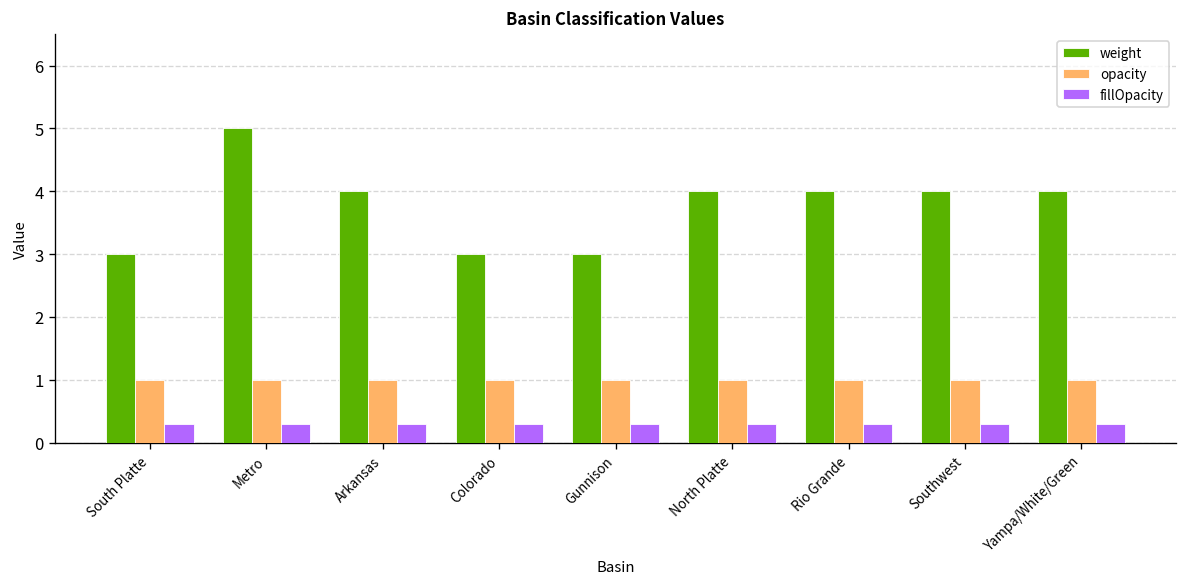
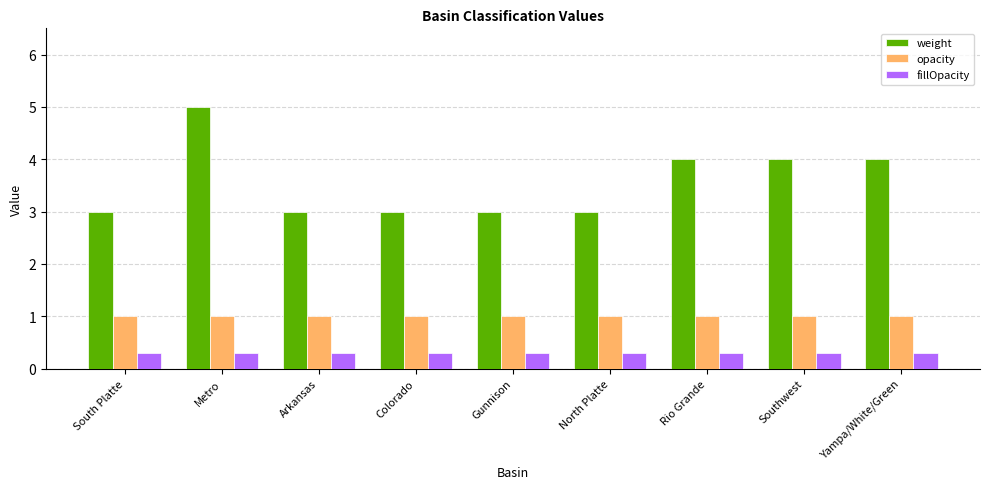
  {
    "weight": {
      "South Platte": 3,
      "Metro": 5,
-     "Arkansas": 4,
+     "Arkansas": 3,
      "Colorado": 3,
      "Gunnison": 3,
-     "North Platte": 4,
+     "North Platte": 3,
      "Rio Grande": 4,
      "Southwest": 4,
      "Yampa/White/Green": 4
    },
    "opacity": {
      "South Platte": 1,
      "Metro": 1,
      "Arkansas": 1,
      "Colorado": 1,
      "Gunnison": 1,
      "North Platte": 1,
      "Rio Grande": 1,
      "Southwest": 1,
      "Yampa/White/Green": 1
    },
    "fillOpacity": {
      "South Platte": 0.3,
      "Metro": 0.3,
      "Arkansas": 0.3,
      "Colorado": 0.3,
      "Gunnison": 0.3,
      "North Platte": 0.3,
      "Rio Grande": 0.3,
      "Southwest": 0.3,
      "Yampa/White/Green": 0.3
    }
  }
